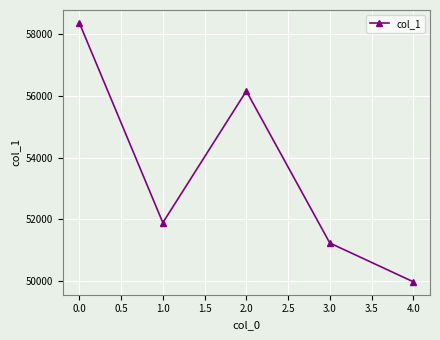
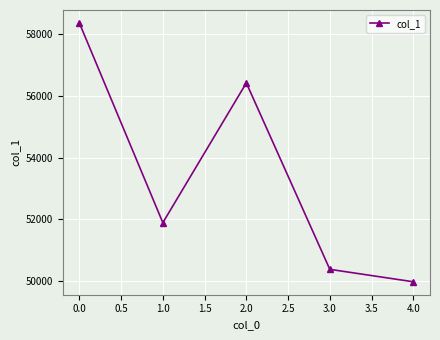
  {
    "0.0": 58300,
    "1.0": 51900,
-   "2.0": 56100,
-   "3.0": 51200,
+   "2.0": 56400,
+   "3.0": 50400,
    "4.0": 50000
  }
